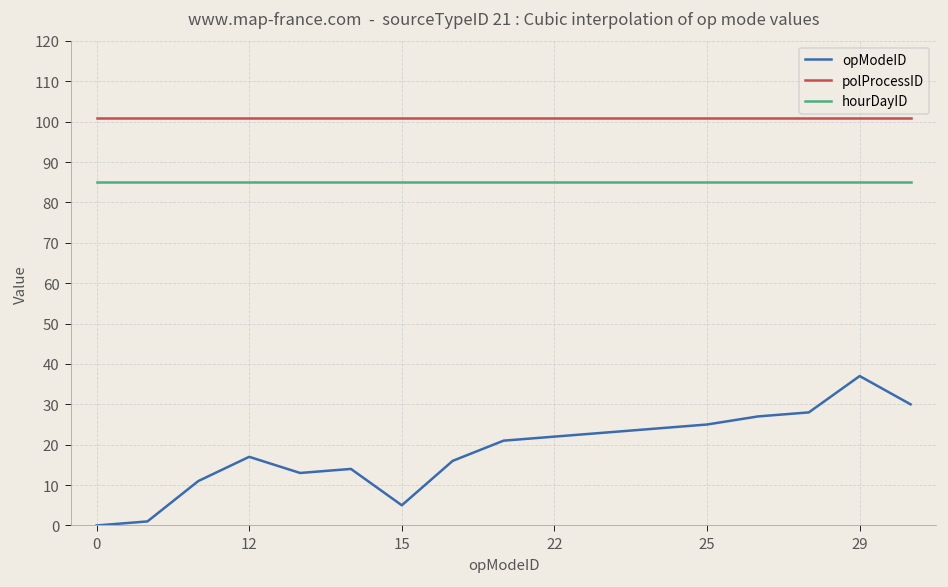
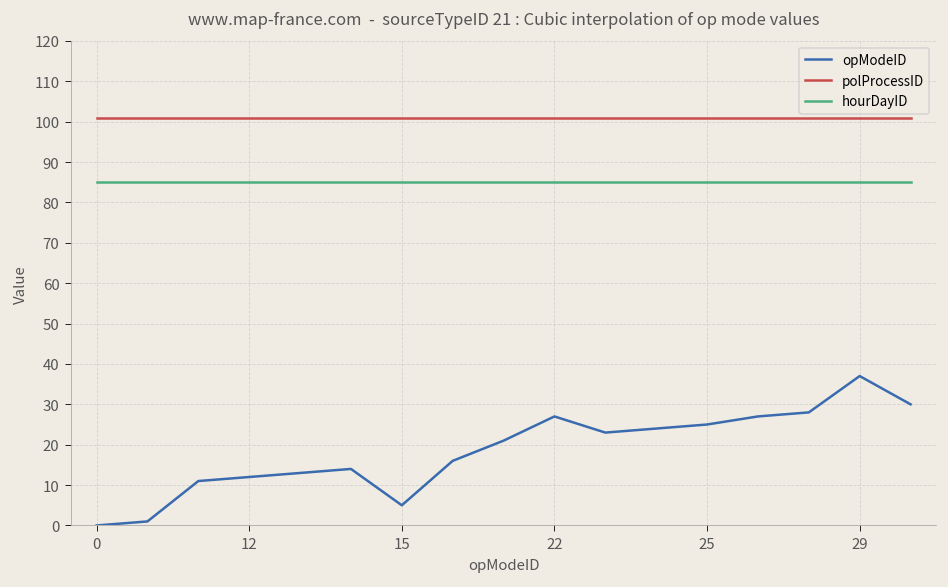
  {
    "opModeID": {
      "0": 0,
-     "12": 17,
+     "12": 12,
      "15": 5,
-     "22": 22,
+     "22": 27,
      "25": 25,
      "29": 37
    },
    "polProcessID": {
      "0": 101,
      "12": 101,
      "15": 101,
      "22": 101,
      "25": 101,
      "29": 101
    },
    "hourDayID": {
      "0": 85,
      "12": 85,
      "15": 85,
      "22": 85,
      "25": 85,
      "29": 85
    }
  }
